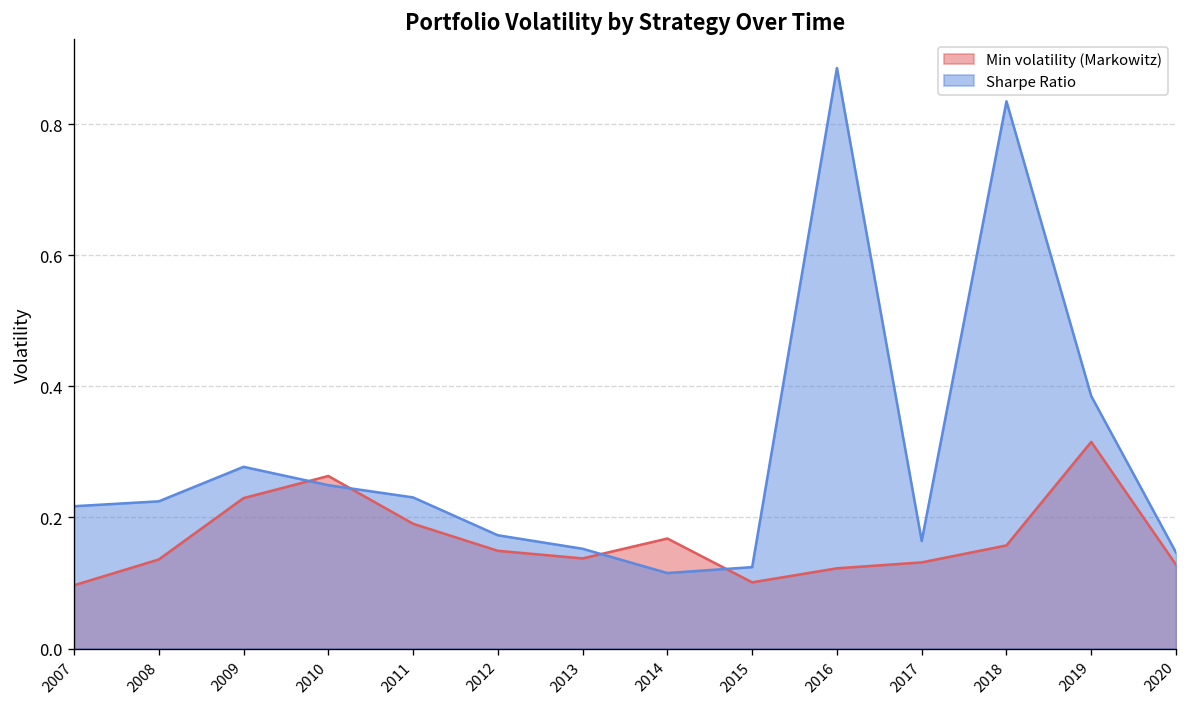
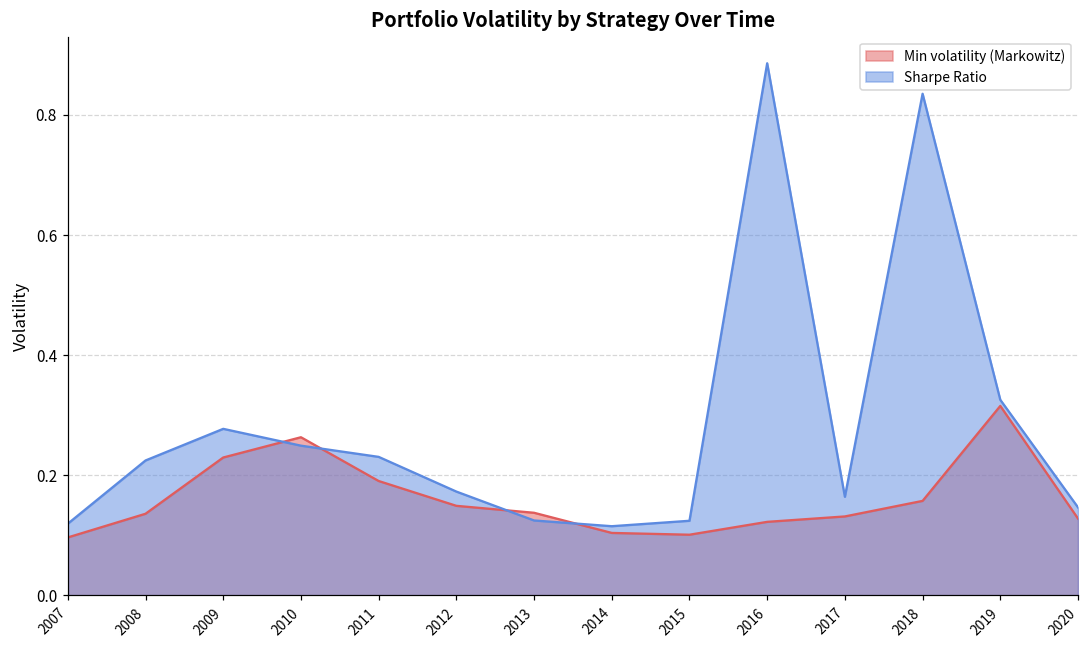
  {
    "Min volatility (Markowitz)": {
      "2007": 0.10,
      "2008": 0.14,
      "2009": 0.23,
      "2010": 0.26,
      "2011": 0.19,
      "2012": 0.15,
      "2013": 0.14,
-     "2014": 0.17,
+     "2014": 0.10,
      "2015": 0.10,
      "2016": 0.12,
      "2017": 0.13,
      "2018": 0.16,
      "2019": 0.32,
      "2020": 0.13
    },
    "Sharpe Ratio": {
-     "2007": 0.22,
+     "2007": 0.12,
      "2008": 0.22,
      "2009": 0.28,
      "2010": 0.25,
      "2011": 0.23,
      "2012": 0.17,
-     "2013": 0.15,
+     "2013": 0.12,
      "2014": 0.12,
      "2015": 0.12,
      "2016": 0.89,
      "2017": 0.16,
      "2018": 0.84,
-     "2019": 0.39,
+     "2019": 0.33,
      "2020": 0.15
    }
  }
